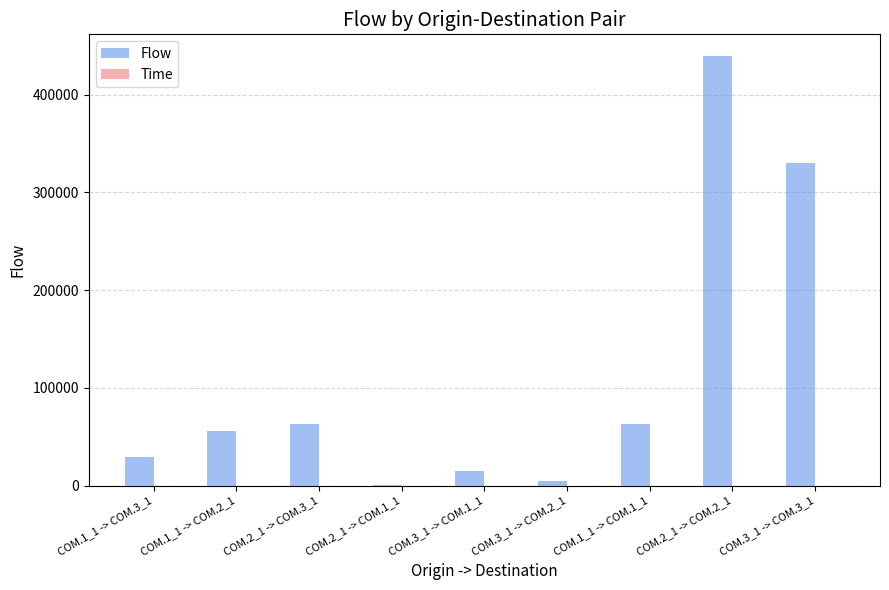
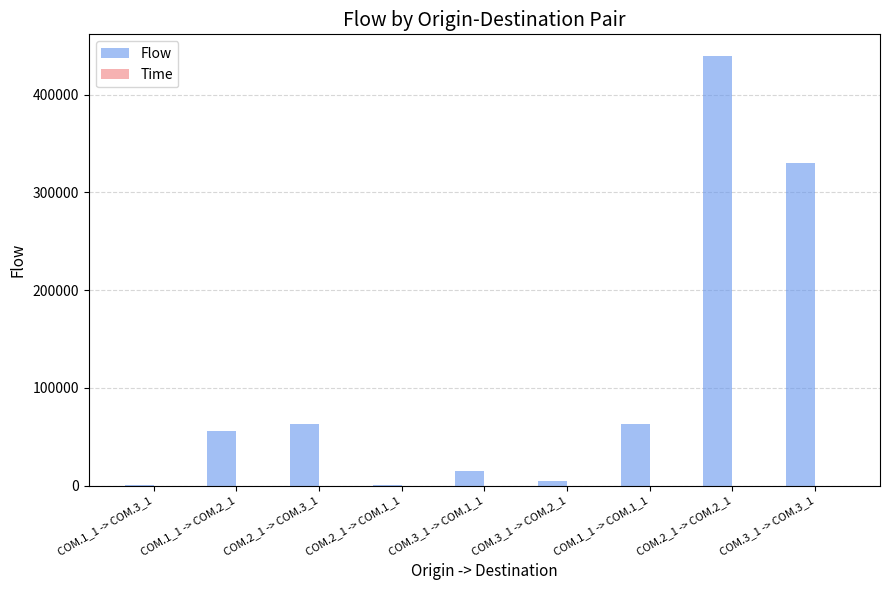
  {
    "Flow": {
-     "COM.1_1 -> COM.3_1": 30000,
+     "COM.1_1 -> COM.3_1": 0,
      "COM.1_1 -> COM.2_1": 60000,
      "COM.2_1 -> COM.3_1": 60000,
      "COM.3_1 -> COM.1_1": 20000,
      "COM.3_1 -> COM.2_1": 0,
      "COM.1_1 -> COM.1_1": 60000,
      "COM.2_1 -> COM.2_1": 440000,
      "COM.3_1 -> COM.3_1": 330000
    },
    "Time": {
      "COM.1_1 -> COM.3_1": 0,
      "COM.1_1 -> COM.2_1": 0,
      "COM.2_1 -> COM.3_1": 0,
      "COM.2_1 -> COM.1_1": 0,
      "COM.3_1 -> COM.1_1": 0,
      "COM.3_1 -> COM.2_1": 0,
      "COM.1_1 -> COM.1_1": 0,
      "COM.2_1 -> COM.2_1": 0,
      "COM.3_1 -> COM.3_1": 0
    }
  }
